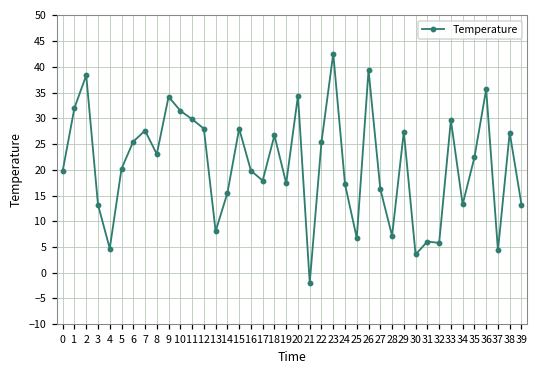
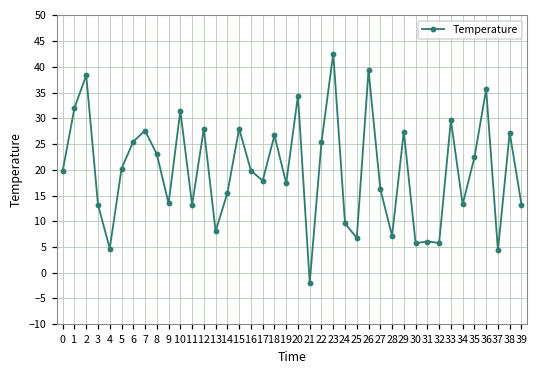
  {
    "0": 20,
    "1": 32,
    "2": 38,
    "3": 13,
    "4": 5,
    "5": 20,
    "6": 25,
    "7": 28,
    "8": 23,
-   "9": 34,
+   "9": 13,
    "10": 31,
-   "11": 30,
+   "11": 13,
    "12": 28,
    "13": 8,
    "14": 15,
    "15": 28,
    "16": 20,
    "17": 18,
    "18": 27,
    "19": 17,
    "20": 34,
    "21": -2,
    "22": 25,
    "23": 43,
-   "24": 17,
+   "24": 10,
    "25": 7,
    "26": 39,
    "27": 16,
    "28": 7,
    "29": 27,
-   "30": 4,
+   "30": 6,
    "31": 6,
    "32": 6,
    "33": 30,
    "34": 13,
    "35": 22,
    "36": 36,
    "37": 4,
    "38": 27,
    "39": 13
  }
